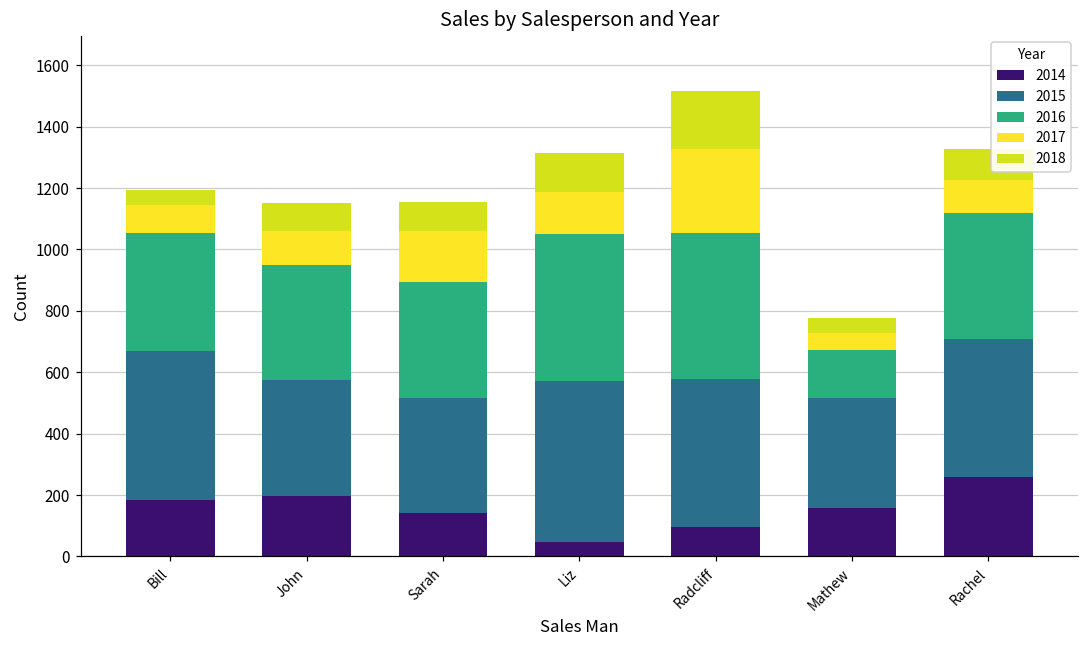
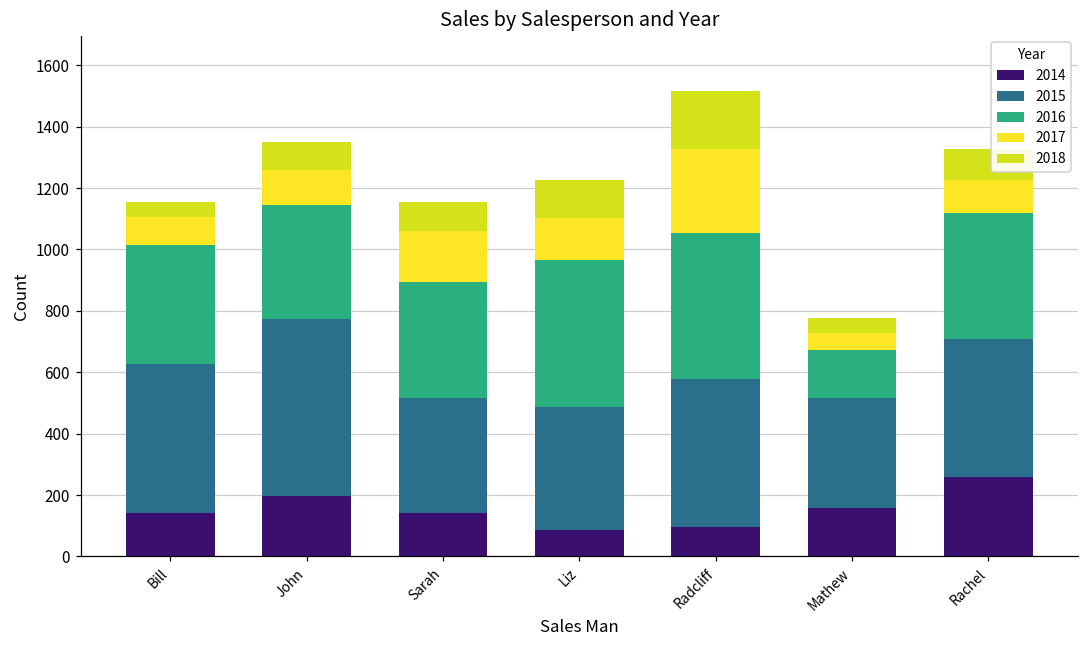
  {
    "2014": {
-     "Bill": 180,
+     "Bill": 140,
      "John": 200,
      "Sarah": 140,
-     "Liz": 50,
+     "Liz": 90,
      "Radcliff": 100,
      "Mathew": 160,
      "Rachel": 260
    },
    "2015": {
      "Bill": 490,
-     "John": 380,
+     "John": 580,
      "Sarah": 380,
-     "Liz": 530,
+     "Liz": 400,
      "Radcliff": 480,
      "Mathew": 360,
      "Rachel": 450
    },
    "2016": {
      "Bill": 390,
      "John": 370,
      "Sarah": 380,
      "Liz": 480,
      "Radcliff": 470,
      "Mathew": 160,
      "Rachel": 410
    }
  }
